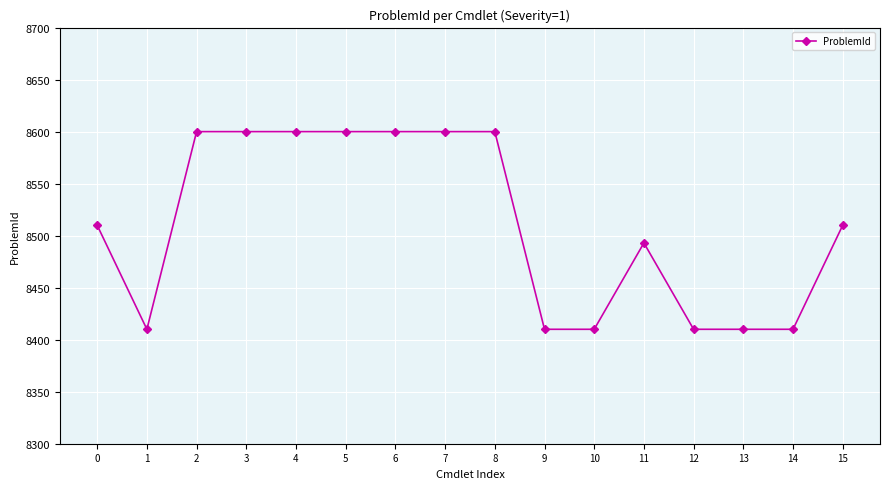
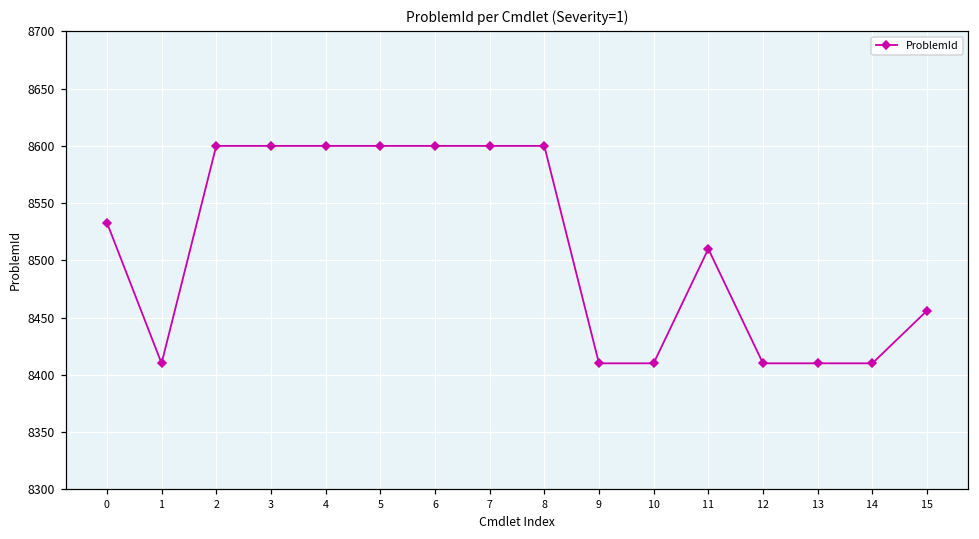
  {
-   "0": 8510,
+   "0": 8533,
    "1": 8410,
    "2": 8600,
    "3": 8600,
    "4": 8600,
    "5": 8600,
    "6": 8600,
    "7": 8600,
    "8": 8600,
    "9": 8410,
    "10": 8410,
-   "11": 8493,
+   "11": 8510,
    "12": 8410,
    "13": 8410,
    "14": 8410,
-   "15": 8510
+   "15": 8456
  }
